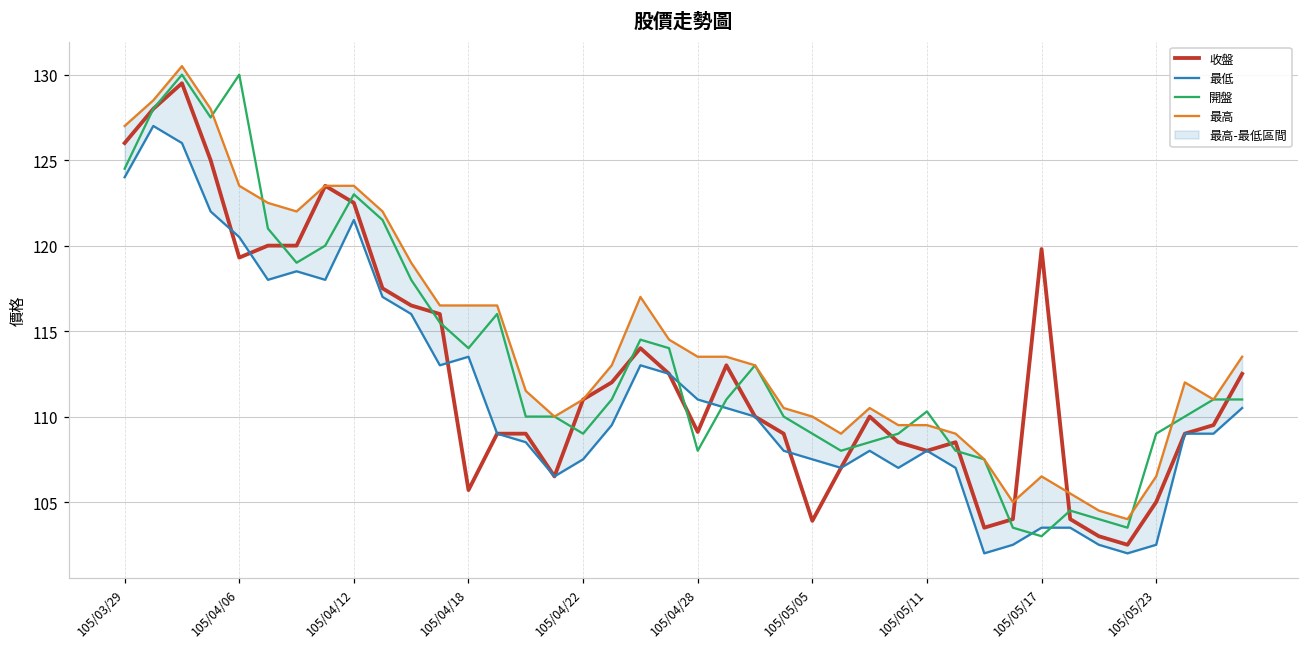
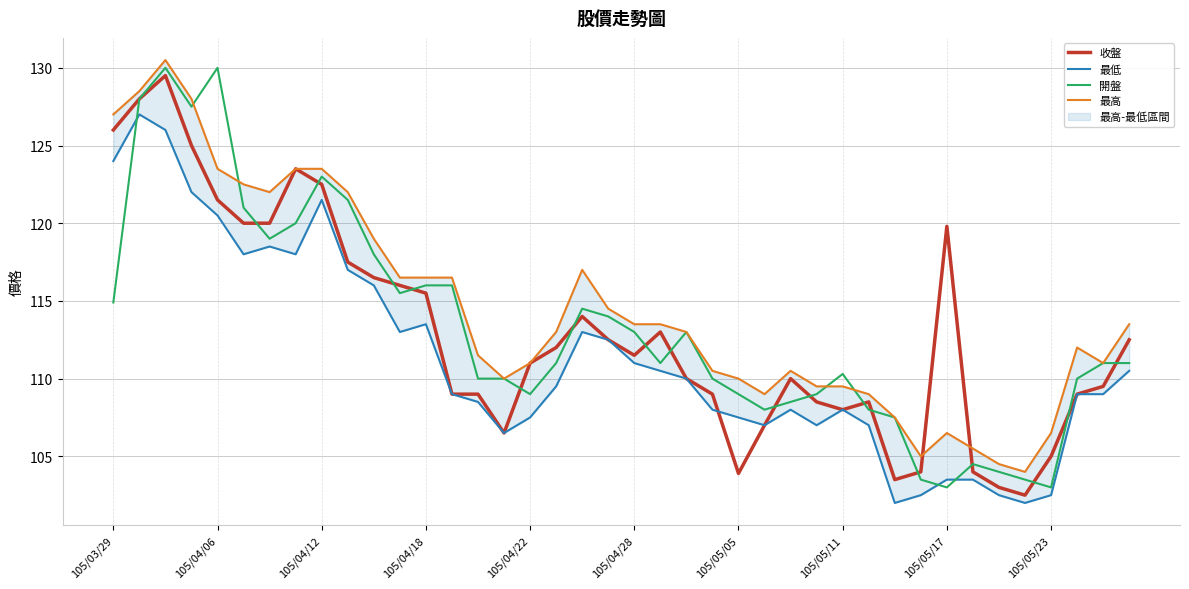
  {
    "收盤": {
      "105/03/29": 126.0,
-     "105/04/06": 119.3,
+     "105/04/06": 121.5,
      "105/04/12": 122.5,
-     "105/04/18": 105.7,
-     "105/04/28": 109.1,
+     "105/04/18": 115.5,
+     "105/04/28": 111.5,
      "105/05/05": 103.9,
      "105/05/17": 119.8,
      "105/05/23": 105.0
    },
    "開盤": {
-     "105/03/29": 124.5,
+     "105/03/29": 114.9,
      "105/04/06": 130.0,
      "105/04/12": 123.0,
-     "105/04/18": 114,
+     "105/04/18": 116,
      "105/04/22": 109.0,
-     "105/04/28": 108,
+     "105/04/28": 113,
      "105/05/05": 109.0,
      "105/05/11": 110.3,
      "105/05/17": 103.0,
-     "105/05/23": 109
+     "105/05/23": 103
    }
  }
